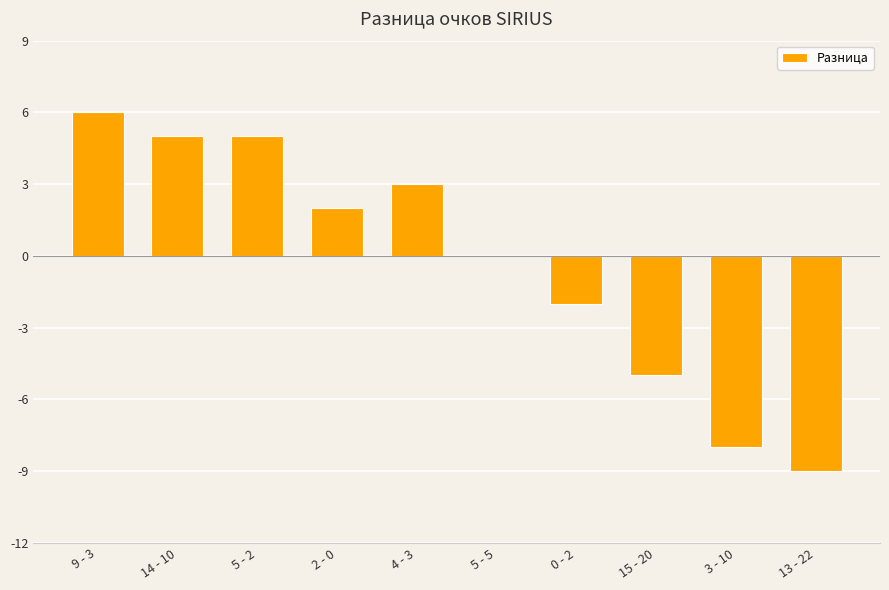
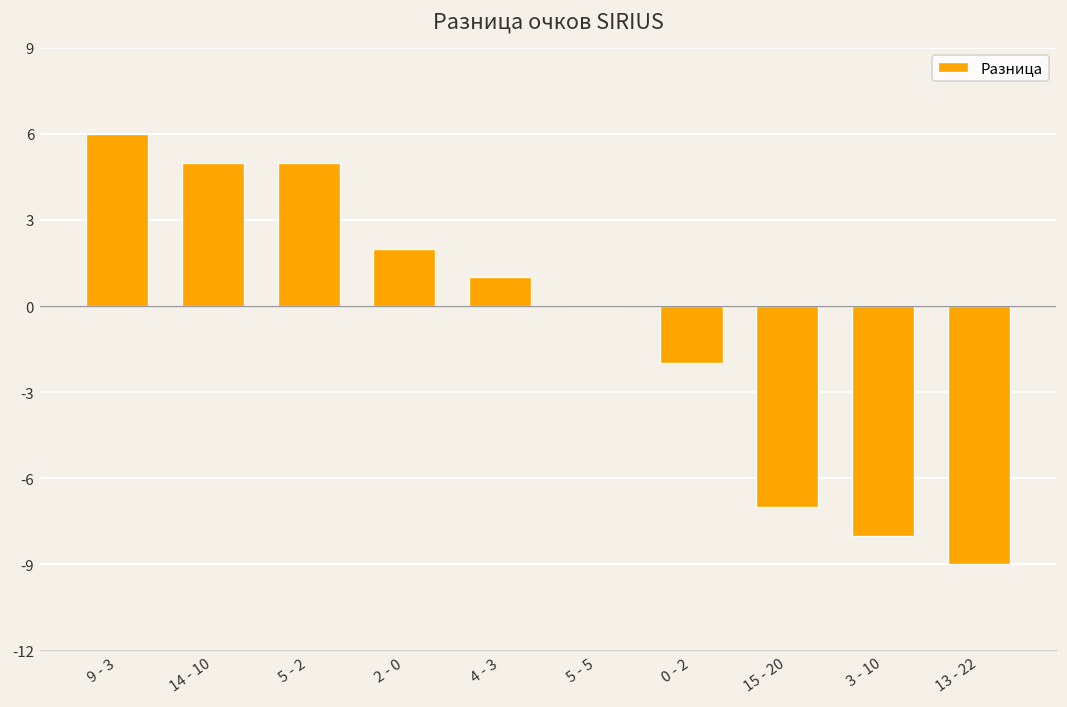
  {
    "9 - 3": 6,
    "14 - 10": 5,
    "5 - 2": 5,
    "2 - 0": 2,
-   "4 - 3": 3,
+   "4 - 3": 1,
    "5 - 5": 0,
    "0 - 2": -2,
-   "15 - 20": -5,
+   "15 - 20": -7,
    "3 - 10": -8,
    "13 - 22": -9
  }
